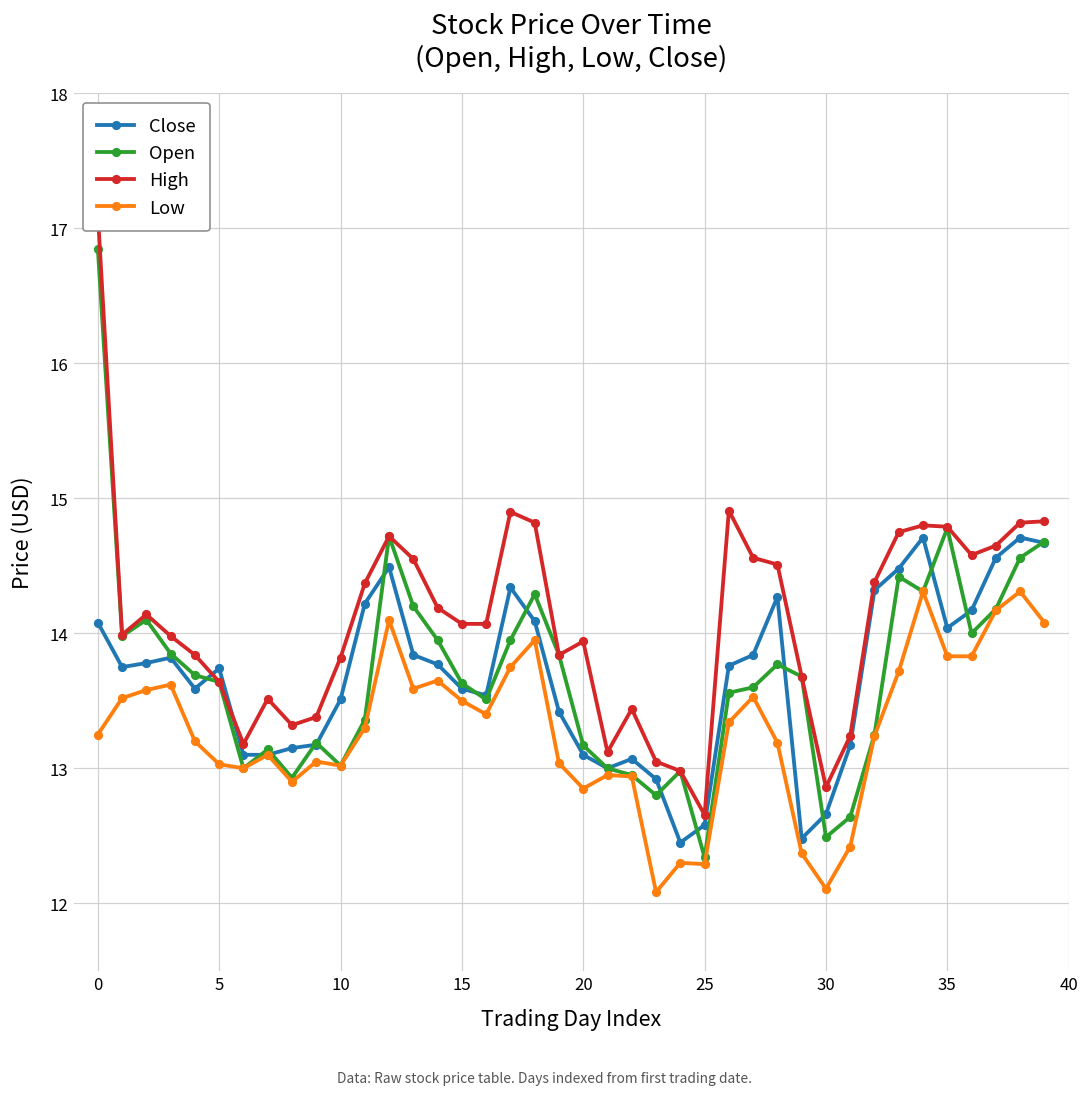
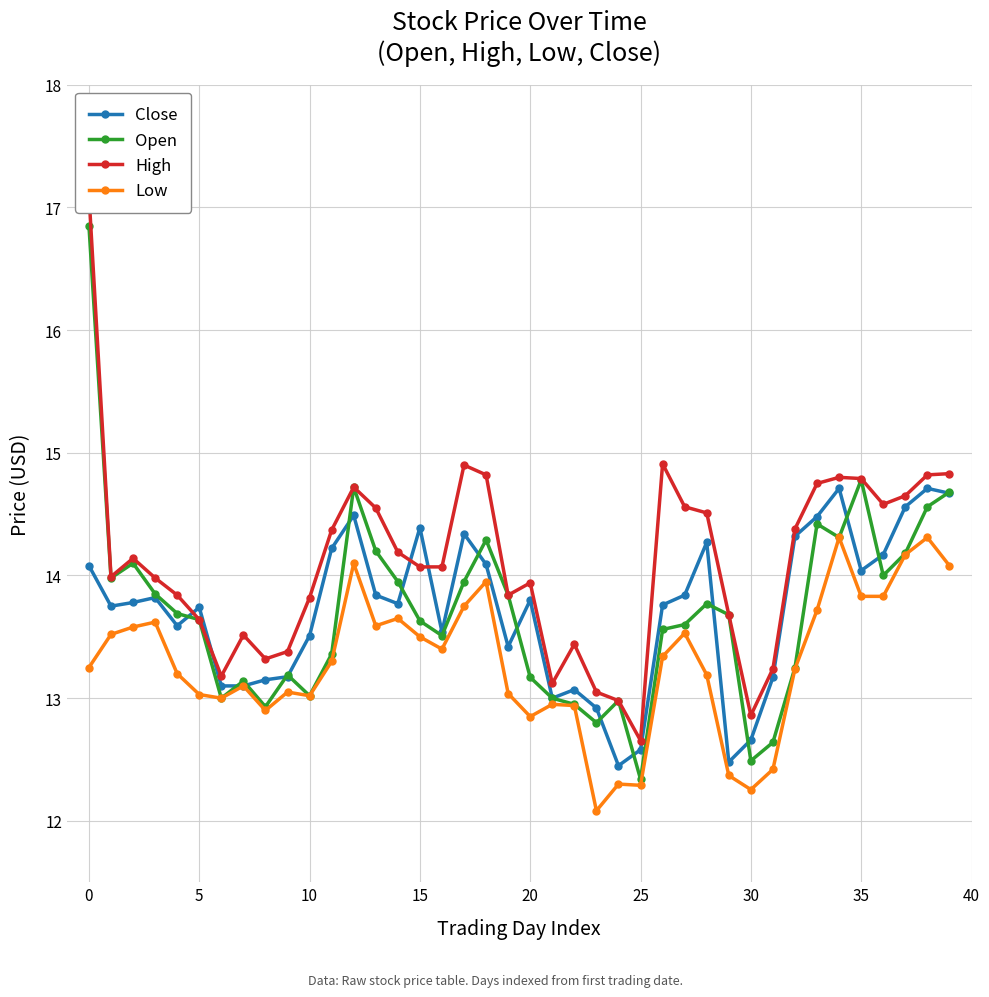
  {
    "Close": {
      "0": 14.08,
      "5": 13.74,
      "10": 13.51,
-     "15": 13.59,
-     "20": 13.1,
+     "15": 14.39,
+     "20": 13.8,
      "25": 12.58,
      "30": 12.66,
      "35": 14.04
    },
    "Open": {
      "0": 16.85,
      "15": 13.63,
      "20": 13.17,
      "25": 12.34,
      "30": 12.49
    },
    "High": {
      "10": 13.82,
      "15": 14.07,
      "20": 13.94,
      "25": 12.66,
      "30": 12.86
    },
    "Low": {
      "0": 13.25,
      "5": 13.03,
      "15": 13.50,
      "20": 12.85,
      "25": 12.29,
-     "30": 12.11,
+     "30": 12.26,
      "35": 13.83
    }
  }
